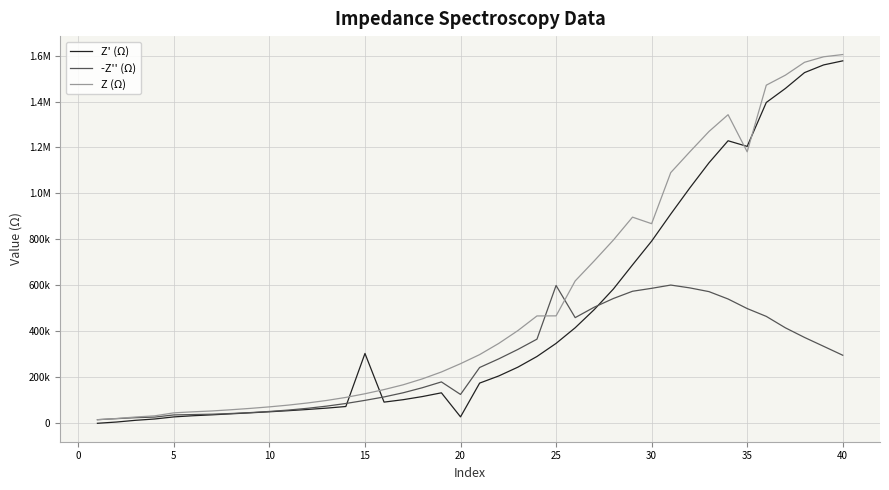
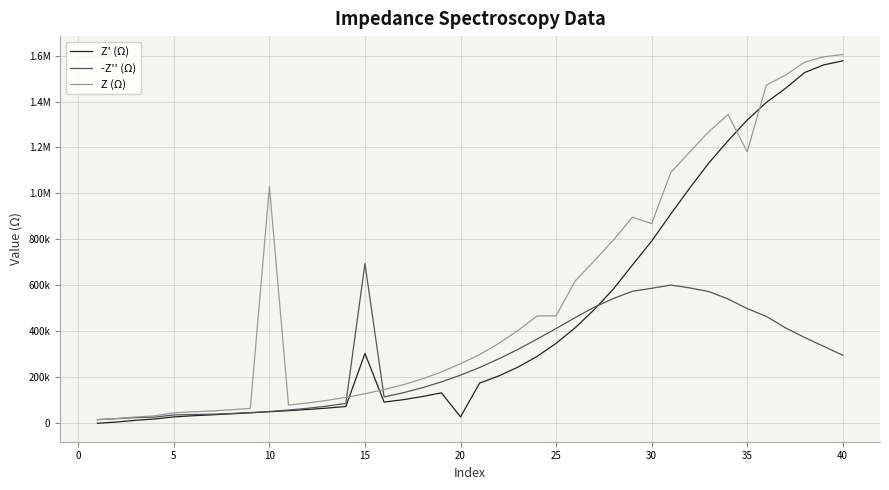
  {
    "Z' (Ω)": {
      "15": 300000,
      "20": 30000,
      "25": 350000,
      "30": 790000,
-     "35": 1200000,
+     "35": 1320000,
      "40": 1580000
    },
    "-Z'' (Ω)": {
-     "15": 100000,
-     "20": 120000,
-     "25": 600000,
+     "15": 690000,
+     "20": 210000,
+     "25": 410000,
      "30": 590000,
      "35": 500000,
      "40": 300000
    },
    "Z (Ω)": {
-     "10": 70000,
+     "10": 1030000,
      "15": 130000,
      "20": 260000,
      "25": 470000,
      "30": 870000,
      "35": 1180000,
      "40": 1600000
    }
  }
